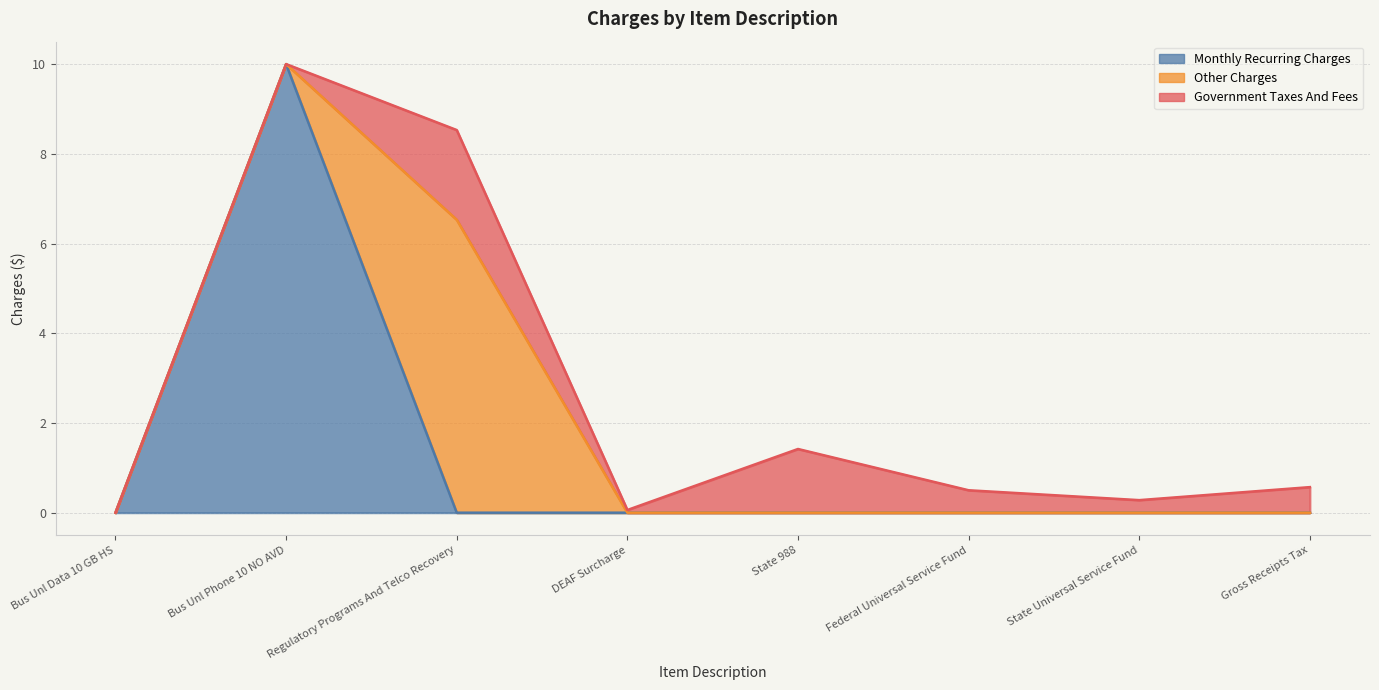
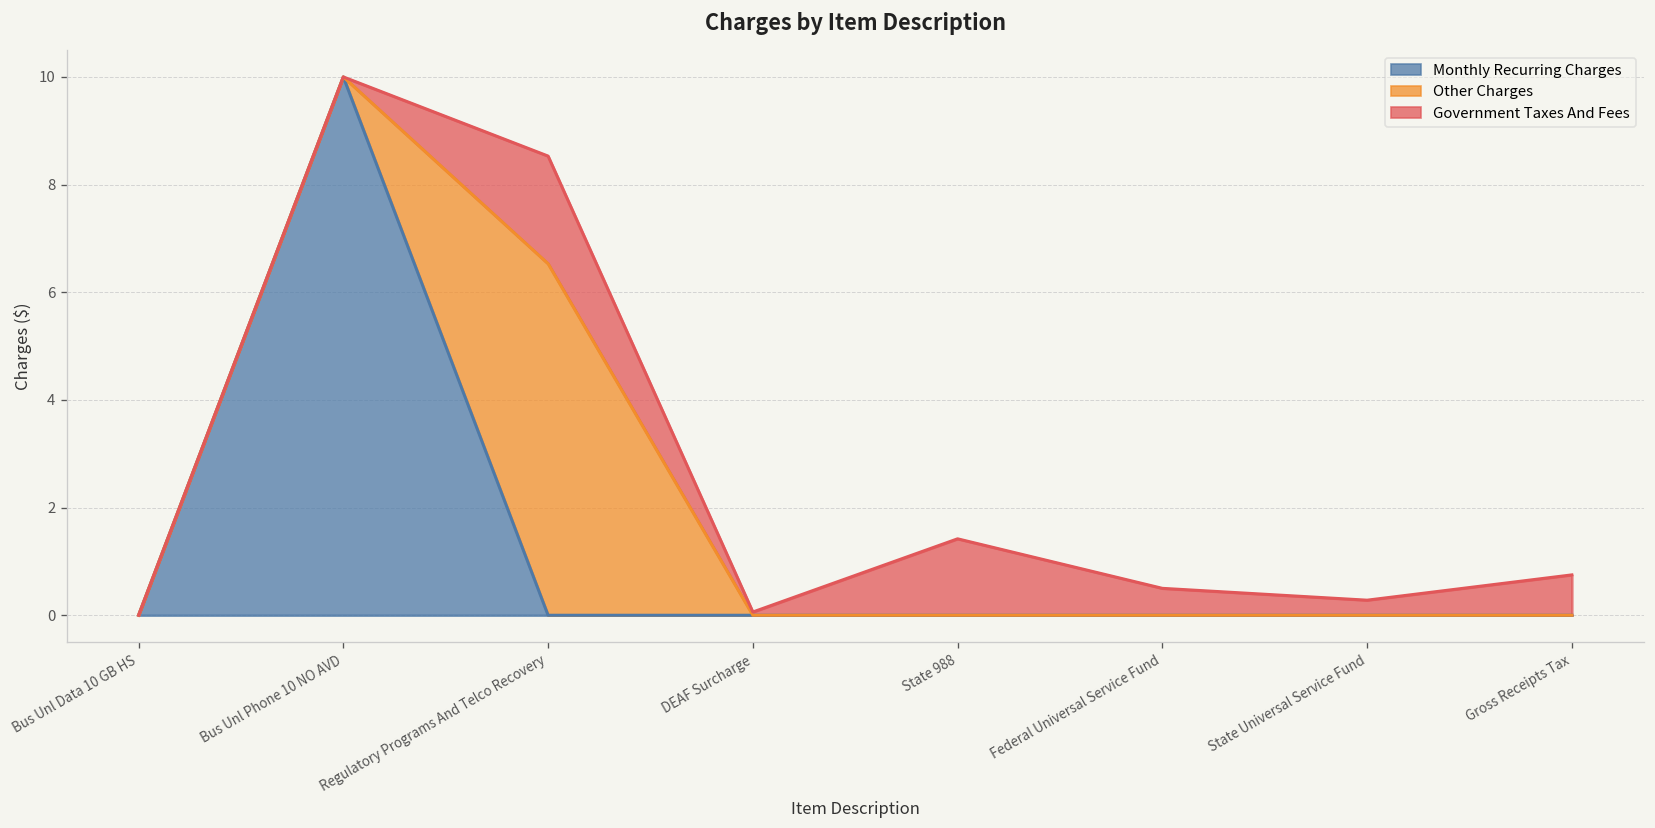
  {
    "Monthly Recurring Charges": {
      "Regulatory Programs And Telco Recovery": 0.0
    },
    "Other Charges": {
      "Regulatory Programs And Telco Recovery": 6.5
    },
    "Government Taxes And Fees": {
      "Regulatory Programs And Telco Recovery": 2.0,
      "DEAF Surcharge": 0.1,
      "State 988": 1.4,
      "Federal Universal Service Fund": 0.5,
      "State Universal Service Fund": 0.3,
-     "Gross Receipts Tax": 0.6
+     "Gross Receipts Tax": 0.8
    }
  }
